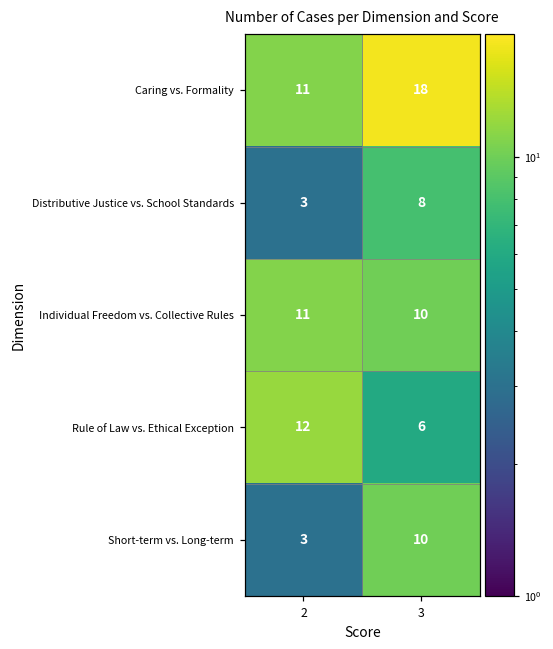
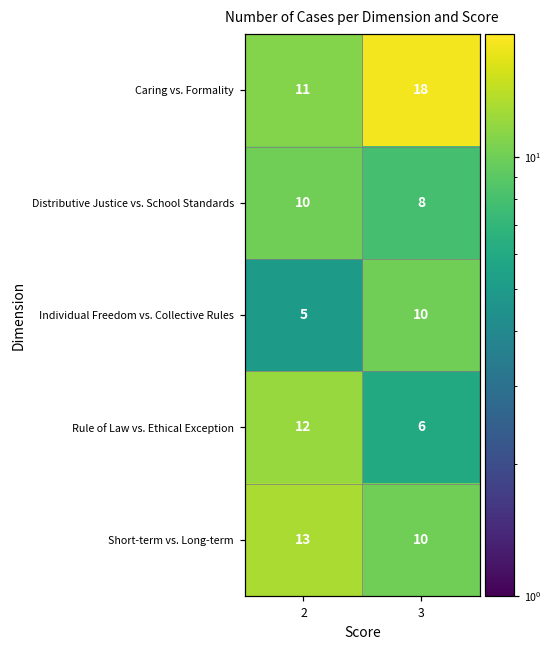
  {
    "Caring vs. Formality": {
      "2": 11,
      "3": 18
    },
    "Distributive Justice vs. School Standards": {
-     "2": 3,
+     "2": 10,
      "3": 8
    },
    "Individual Freedom vs. Collective Rules": {
-     "2": 11,
+     "2": 5,
      "3": 10
    },
    "Rule of Law vs. Ethical Exception": {
      "2": 12,
      "3": 6
    },
    "Short-term vs. Long-term": {
-     "2": 3,
+     "2": 13,
      "3": 10
    }
  }
